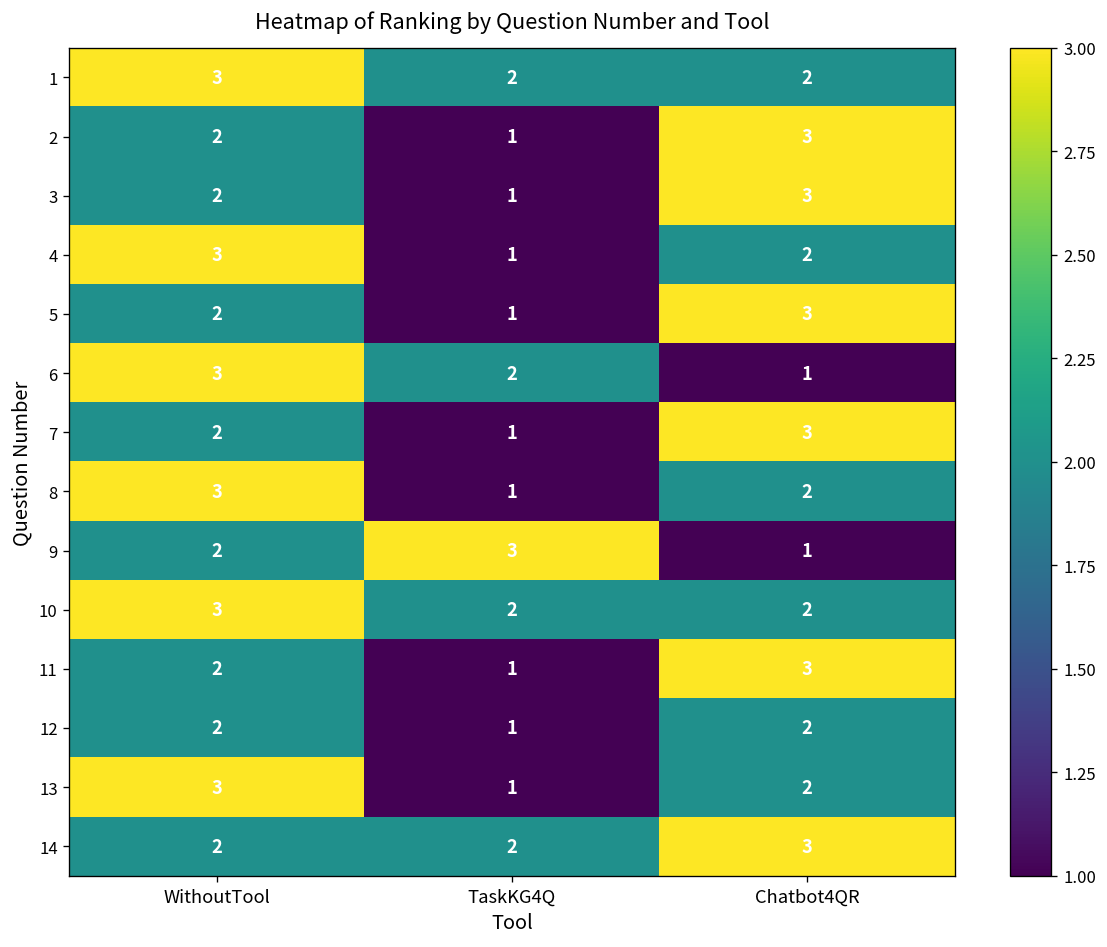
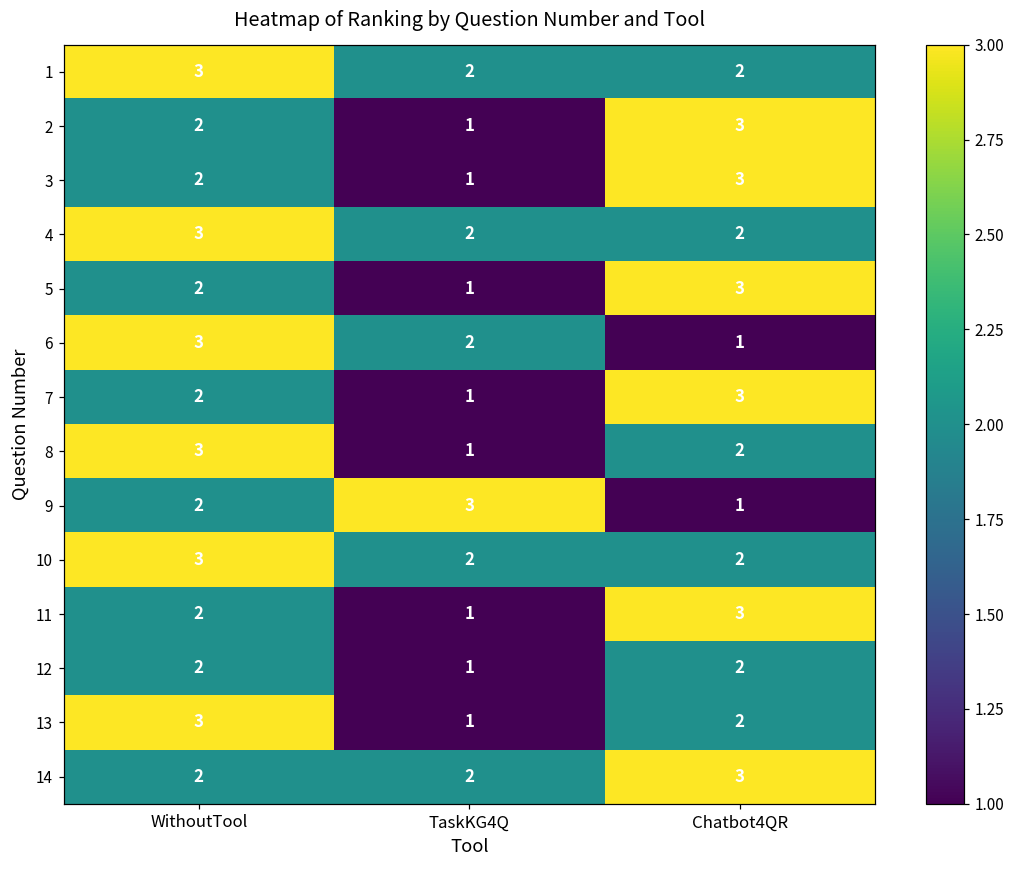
  {
    "1": {
      "WithoutTool": 3,
      "TaskKG4Q": 2,
      "Chatbot4QR": 2
    },
    "2": {
      "WithoutTool": 2,
      "TaskKG4Q": 1,
      "Chatbot4QR": 3
    },
    "3": {
      "WithoutTool": 2,
      "TaskKG4Q": 1,
      "Chatbot4QR": 3
    },
    "4": {
      "WithoutTool": 3,
-     "TaskKG4Q": 1,
+     "TaskKG4Q": 2,
      "Chatbot4QR": 2
    },
    "5": {
      "WithoutTool": 2,
      "TaskKG4Q": 1,
      "Chatbot4QR": 3
    },
    "6": {
      "WithoutTool": 3,
      "TaskKG4Q": 2,
      "Chatbot4QR": 1
    },
    "7": {
      "WithoutTool": 2,
      "TaskKG4Q": 1,
      "Chatbot4QR": 3
    },
    "8": {
      "WithoutTool": 3,
      "TaskKG4Q": 1,
      "Chatbot4QR": 2
    },
    "9": {
      "WithoutTool": 2,
      "TaskKG4Q": 3,
      "Chatbot4QR": 1
    },
    "10": {
      "WithoutTool": 3,
      "TaskKG4Q": 2,
      "Chatbot4QR": 2
    },
    "11": {
      "WithoutTool": 2,
      "TaskKG4Q": 1,
      "Chatbot4QR": 3
    },
    "12": {
      "WithoutTool": 2,
      "TaskKG4Q": 1,
      "Chatbot4QR": 2
    },
    "13": {
      "WithoutTool": 3,
      "TaskKG4Q": 1,
      "Chatbot4QR": 2
    },
    "14": {
      "WithoutTool": 2,
      "TaskKG4Q": 2,
      "Chatbot4QR": 3
    }
  }
